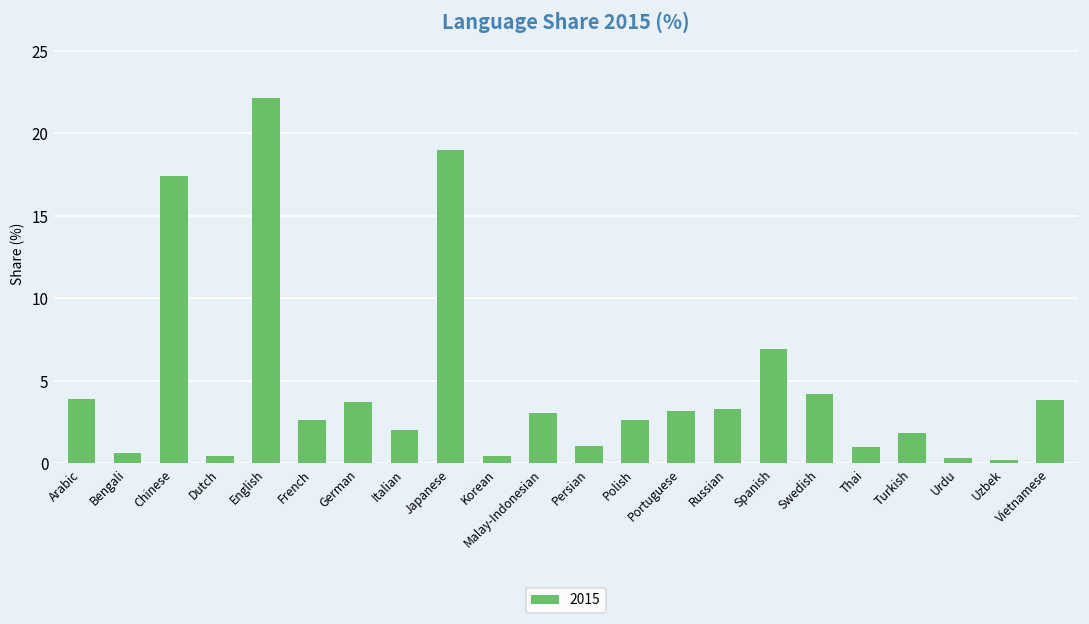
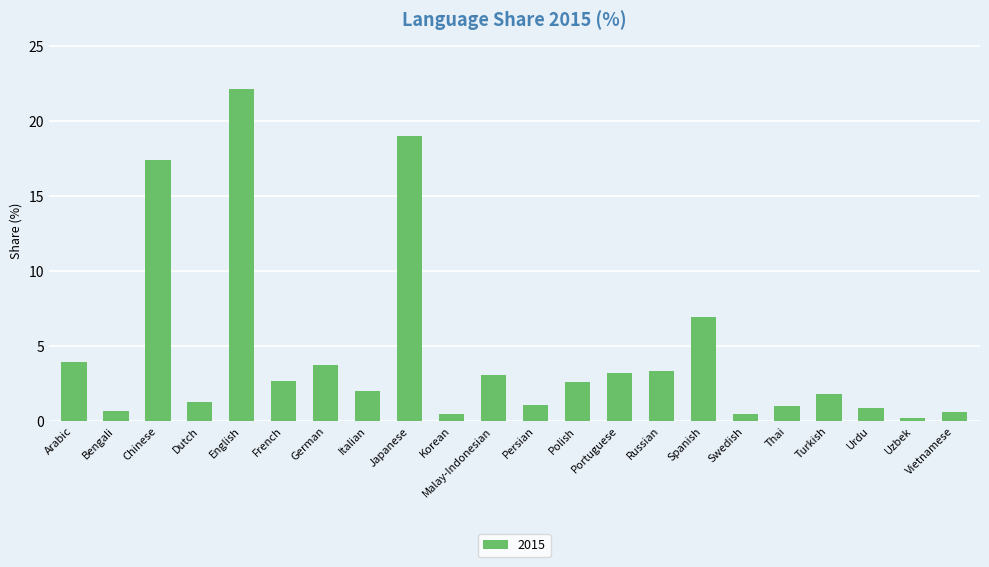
  {
    "Arabic": 3.9,
    "Bengali": 0.6,
    "Chinese": 17.4,
-   "Dutch": 0.5,
+   "Dutch": 1.2,
    "English": 22.1,
    "French": 2.6,
    "German": 3.7,
    "Italian": 2.0,
    "Japanese": 19.0,
    "Korean": 0.4,
    "Malay-Indonesian": 3.0,
    "Persian": 1.1,
    "Polish": 2.6,
    "Portuguese": 3.2,
    "Russian": 3.3,
    "Spanish": 6.9,
-   "Swedish": 4.2,
+   "Swedish": 0.4,
    "Thai": 1.0,
    "Turkish": 1.8,
-   "Urdu": 0.3,
+   "Urdu": 0.9,
    "Uzbek": 0.2,
-   "Vietnamese": 3.8
+   "Vietnamese": 0.6
  }
